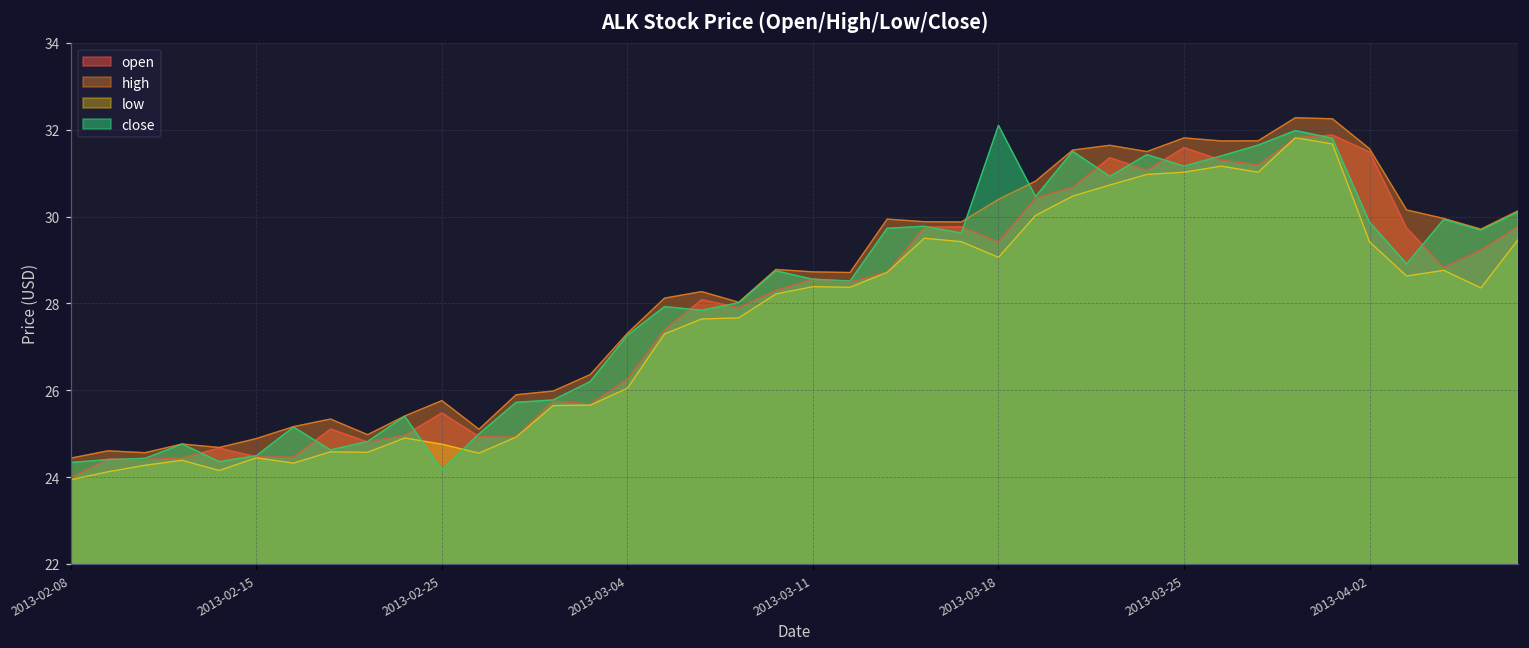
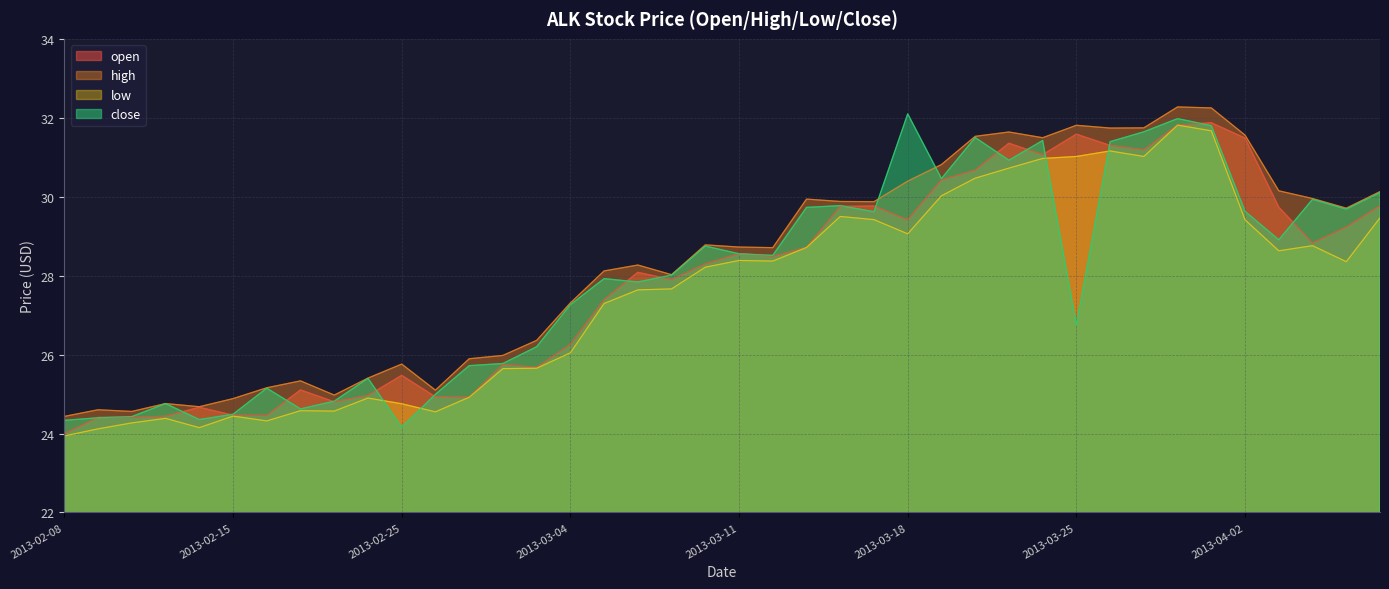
  {
    "close": {
      "2013-02-08": 24.3,
      "2013-02-25": 24.2,
      "2013-03-18": 32.1,
-     "2013-03-25": 31.2,
-     "2013-04-02": 29.9
+     "2013-03-25": 26.8,
+     "2013-04-02": 29.6
    }
  }
